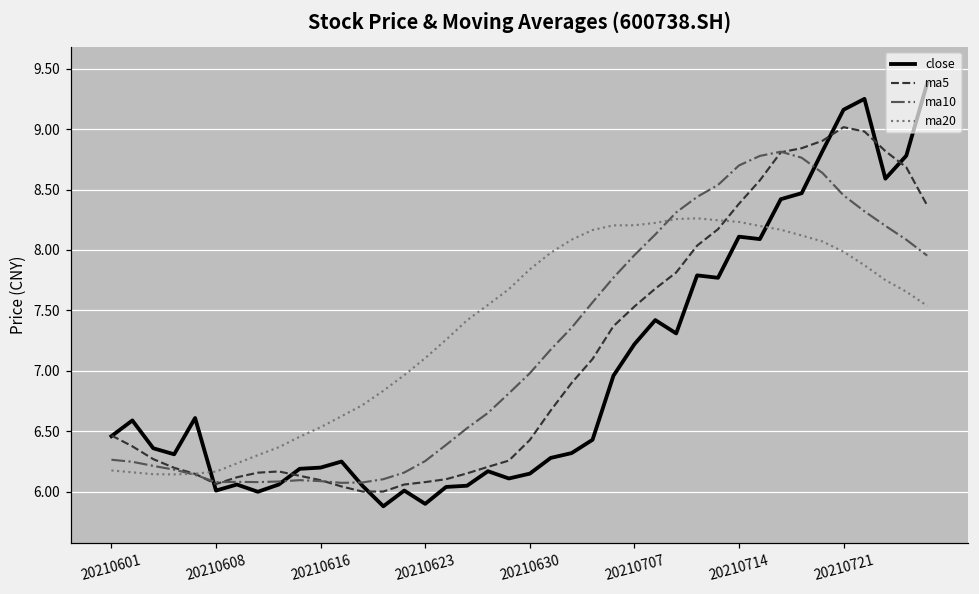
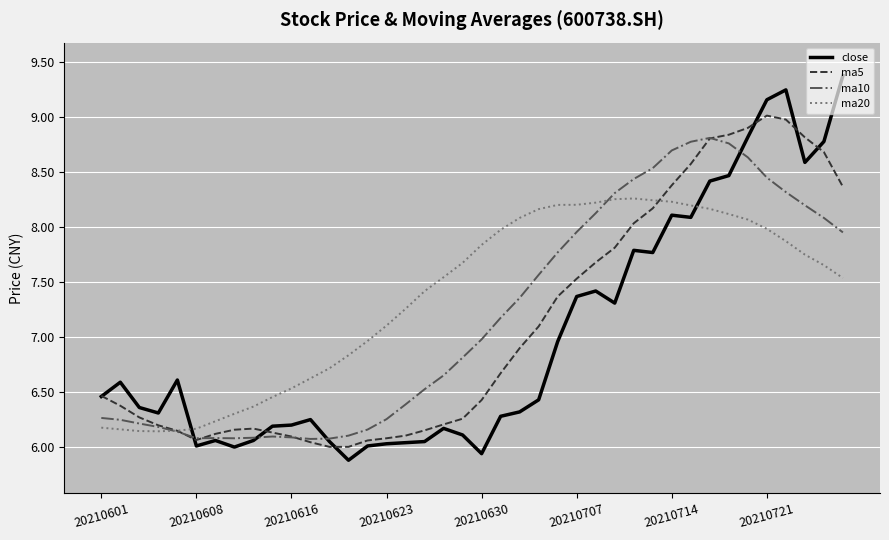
  {
    "close": {
      "20210608": 6.01,
      "20210616": 6.20,
-     "20210623": 5.90,
-     "20210630": 6.15,
-     "20210707": 7.22,
+     "20210623": 6.03,
+     "20210630": 5.94,
+     "20210707": 7.37,
      "20210714": 8.11,
      "20210721": 9.16
    }
  }
